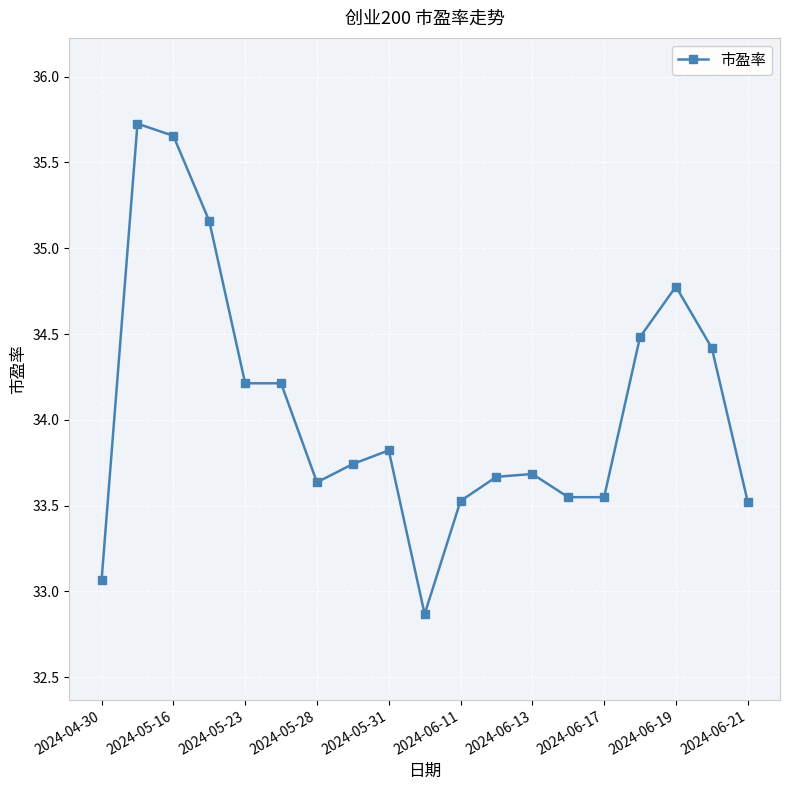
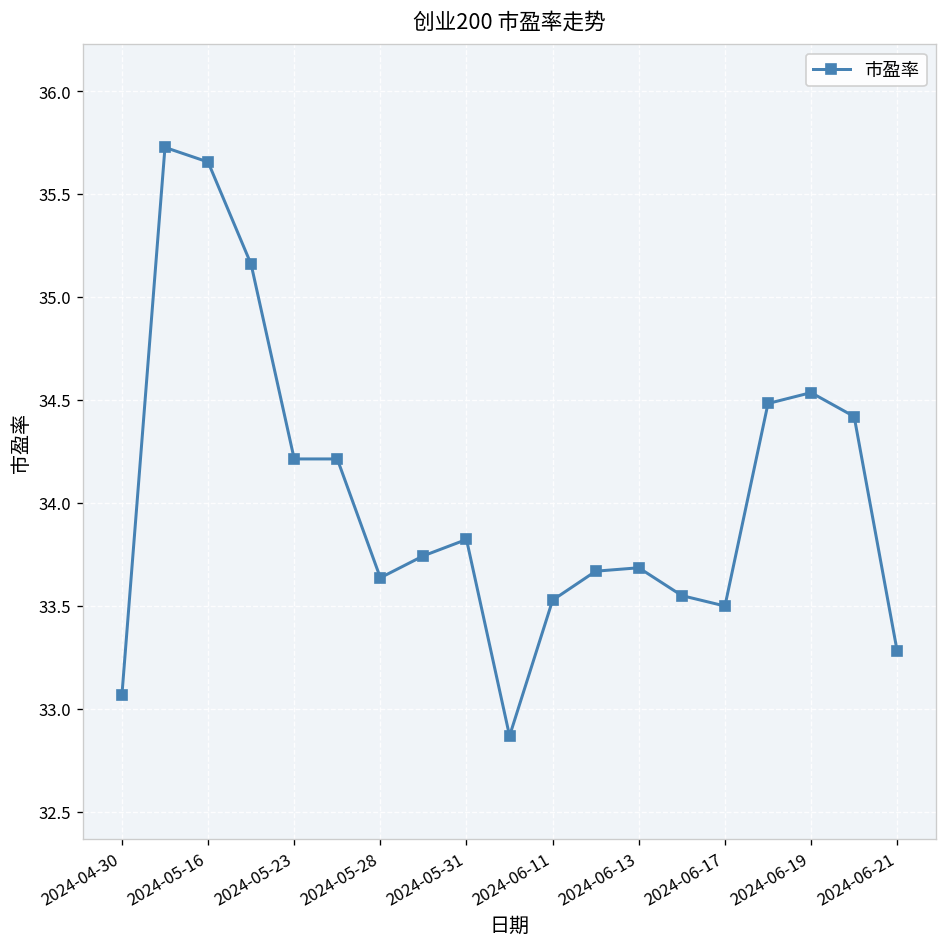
  {
    "2024-04-30": 33.07,
    "2024-05-16": 35.66,
    "2024-05-23": 34.21,
    "2024-05-28": 33.64,
    "2024-05-31": 33.82,
    "2024-06-11": 33.53,
    "2024-06-13": 33.68,
-   "2024-06-17": 33.55,
-   "2024-06-19": 34.78,
-   "2024-06-21": 33.52
+   "2024-06-17": 33.50,
+   "2024-06-19": 34.54,
+   "2024-06-21": 33.28
  }
